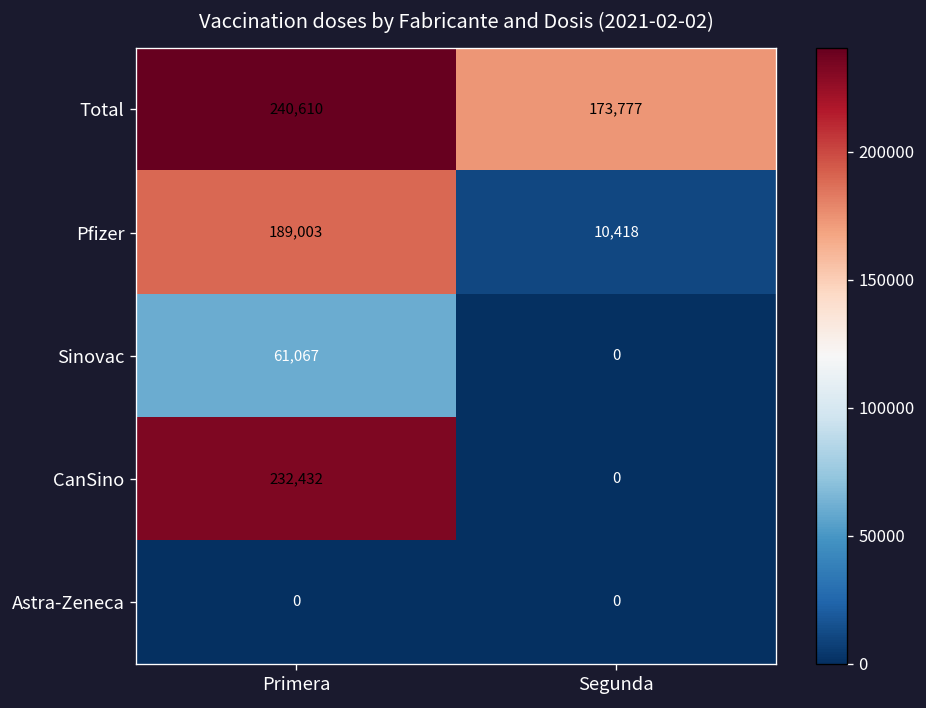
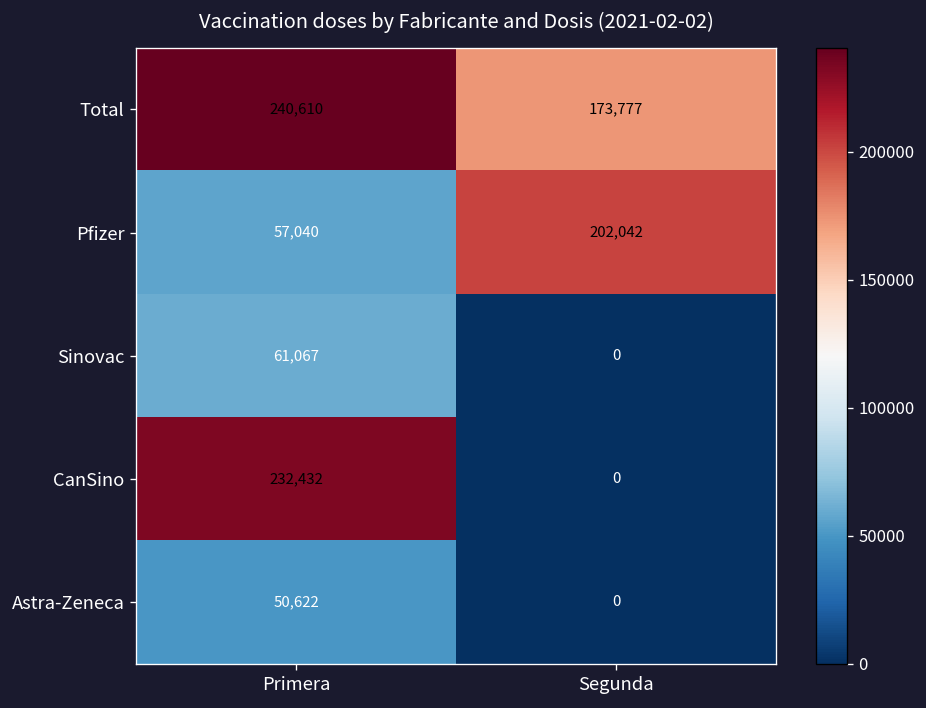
  {
    "Total": {
      "Primera": "240,610",
      "Segunda": "173,777"
    },
    "Pfizer": {
-     "Primera": "189,003",
-     "Segunda": "10,418"
+     "Primera": "57,040",
+     "Segunda": "202,042"
    },
    "Sinovac": {
      "Primera": "61,067",
      "Segunda": "0"
    },
    "CanSino": {
      "Primera": "232,432",
      "Segunda": "0"
    },
    "Astra-Zeneca": {
-     "Primera": "0",
+     "Primera": "50,622",
      "Segunda": "0"
    }
  }
